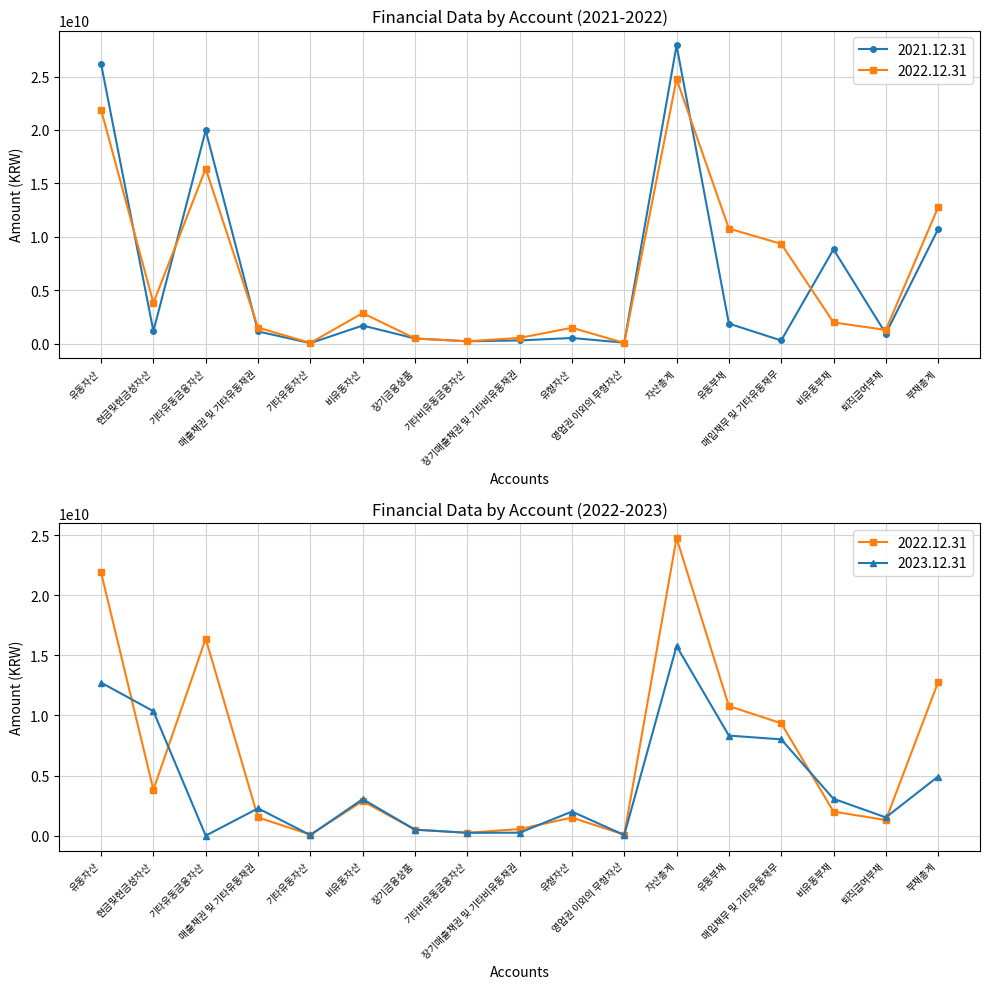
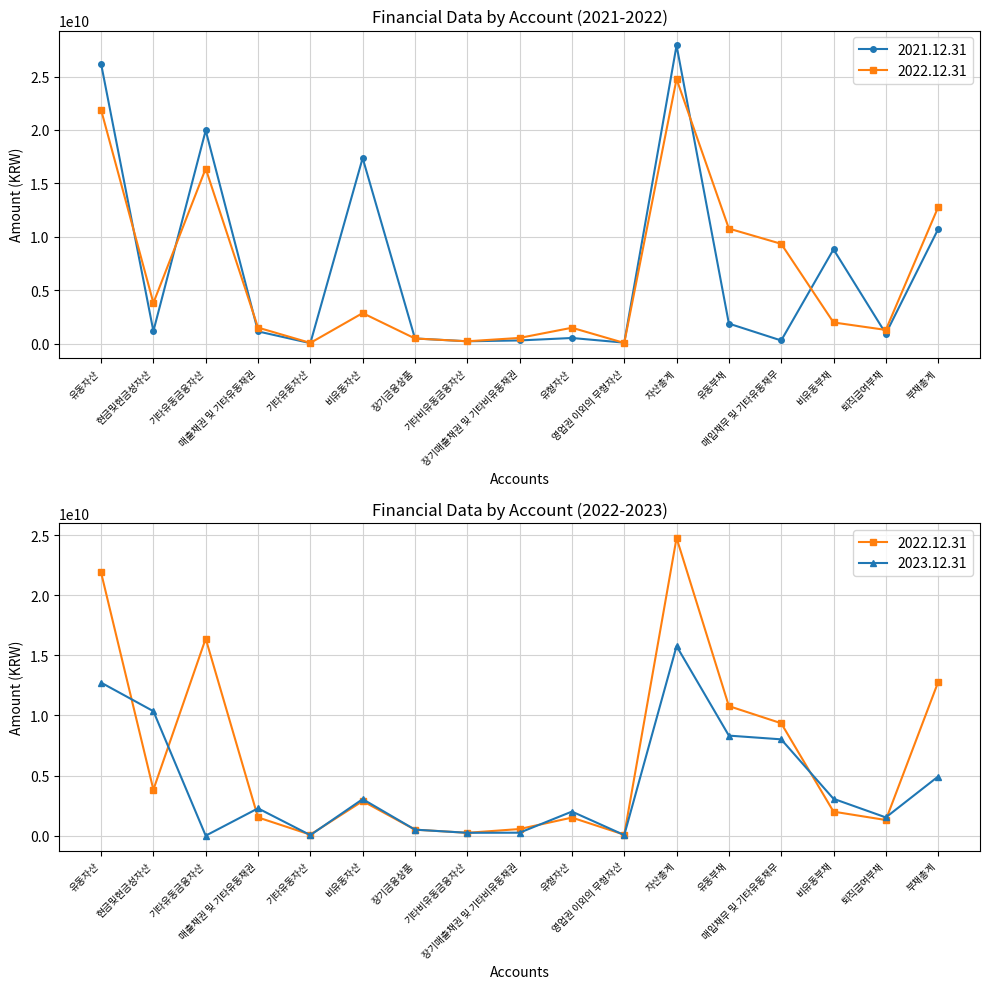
  {
    "Financial Data by Account (2021-2022)": {
      "2021.12.31": {
        "유동자산": 26200000000,
        "현금및현금성자산": 1200000000,
        "기타유동금융자산": 20000000000,
        "매출채권 및 기타유동채권": 1200000000,
-       "비유동자산": 1700000000,
+       "비유동자산": 17400000000,
        "유형자산": 500000000,
        "자산총계": 27900000000,
        "유동부채": 1900000000,
        "매입채무 및 기타유동채무": 300000000,
        "비유동부채": 8800000000,
        "퇴직급여부채": 1000000000,
        "부채총계": 10700000000
      },
      "2022.12.31": {
        "유동자산": 21900000000,
        "현금및현금성자산": 3800000000,
        "기타유동금융자산": 16400000000,
        "매출채권 및 기타유동채권": 1500000000,
        "비유동자산": 2900000000,
        "유형자산": 1500000000,
        "자산총계": 24800000000,
        "유동부채": 10800000000,
        "매입채무 및 기타유동채무": 9400000000,
        "비유동부채": 2000000000,
        "퇴직급여부채": 1300000000,
        "부채총계": 12800000000
      }
    },
    "Financial Data by Account (2022-2023)": {
      "2022.12.31": {
        "유동자산": 21900000000,
        "현금및현금성자산": 3800000000,
        "기타유동금융자산": 16400000000,
        "매출채권 및 기타유동채권": 1500000000,
        "장기매출채권 및 기타비유동채권": 600000000,
        "유형자산": 1500000000,
        "자산총계": 24800000000,
        "유동부채": 10800000000,
        "매입채무 및 기타유동채무": 9400000000,
        "비유동부채": 2000000000,
        "퇴직급여부채": 1300000000,
        "부채총계": 12800000000
      },
      "2023.12.31": {
        "유동자산": 12700000000,
        "현금및현금성자산": 10400000000,
        "기타유동금융자산": 0,
        "매출채권 및 기타유동채권": 2300000000,
        "장기매출채권 및 기타비유동채권": 200000000,
        "유형자산": 2000000000,
        "자산총계": 15800000000,
        "유동부채": 8300000000,
        "매입채무 및 기타유동채무": 8000000000,
        "비유동부채": 3100000000,
        "퇴직급여부채": 1500000000,
        "부채총계": 4900000000
      }
    }
  }
